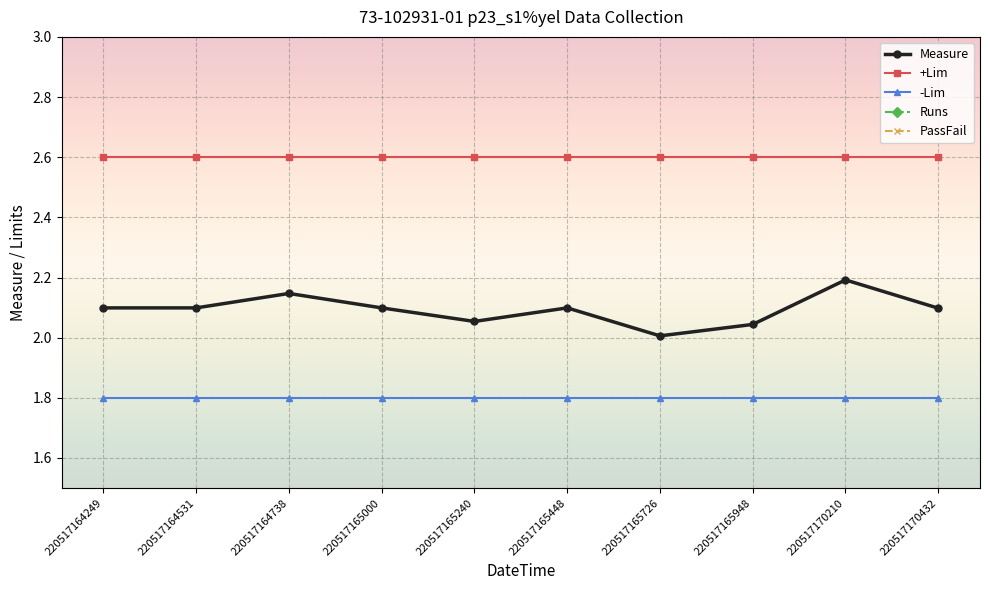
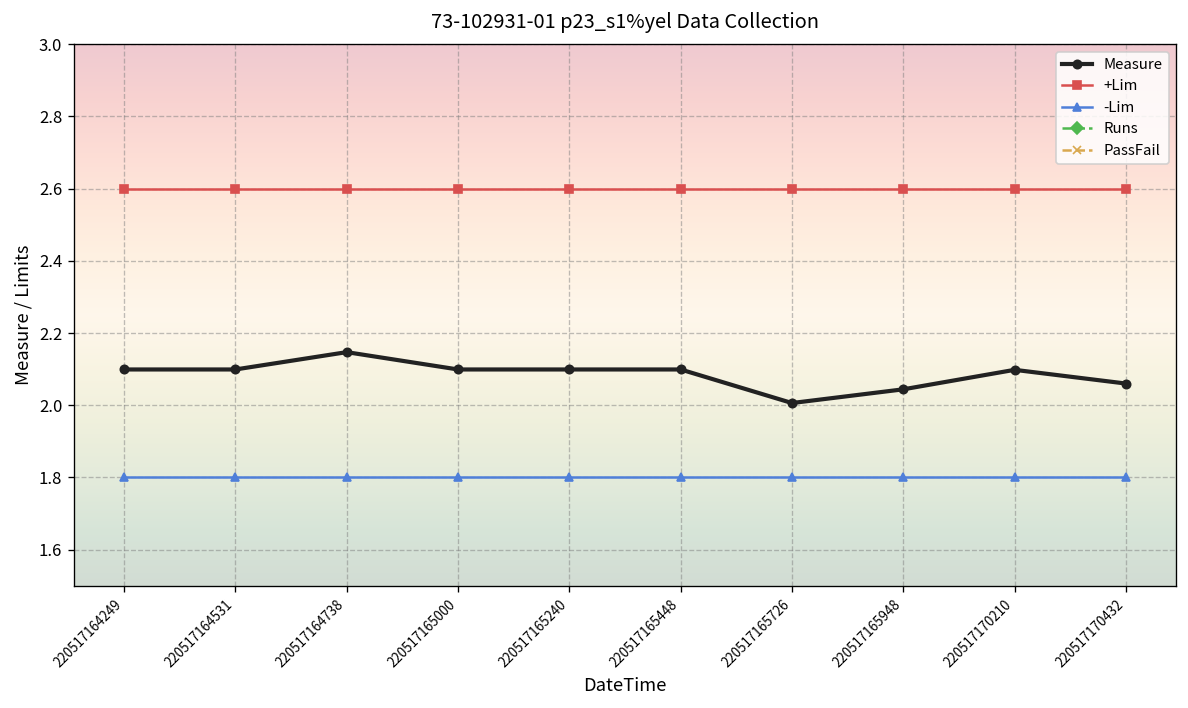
  {
    "Measure": {
      "220517164249": 2.10,
      "220517164531": 2.10,
      "220517164738": 2.15,
      "220517165000": 2.10,
-     "220517165240": 2.05,
+     "220517165240": 2.10,
      "220517165448": 2.10,
      "220517165726": 2.01,
      "220517165948": 2.04,
-     "220517170210": 2.19,
-     "220517170432": 2.10
+     "220517170210": 2.10,
+     "220517170432": 2.06
    },
    "+Lim": {
      "220517164249": 2.60,
      "220517164531": 2.60,
      "220517164738": 2.60,
      "220517165000": 2.60,
      "220517165240": 2.60,
      "220517165448": 2.60,
      "220517165726": 2.60,
      "220517165948": 2.60,
      "220517170210": 2.60,
      "220517170432": 2.60
    },
    "-Lim": {
      "220517164249": 1.80,
      "220517164531": 1.80,
      "220517164738": 1.80,
      "220517165000": 1.80,
      "220517165240": 1.80,
      "220517165448": 1.80,
      "220517165726": 1.80,
      "220517165948": 1.80,
      "220517170210": 1.80,
      "220517170432": 1.80
    }
  }
